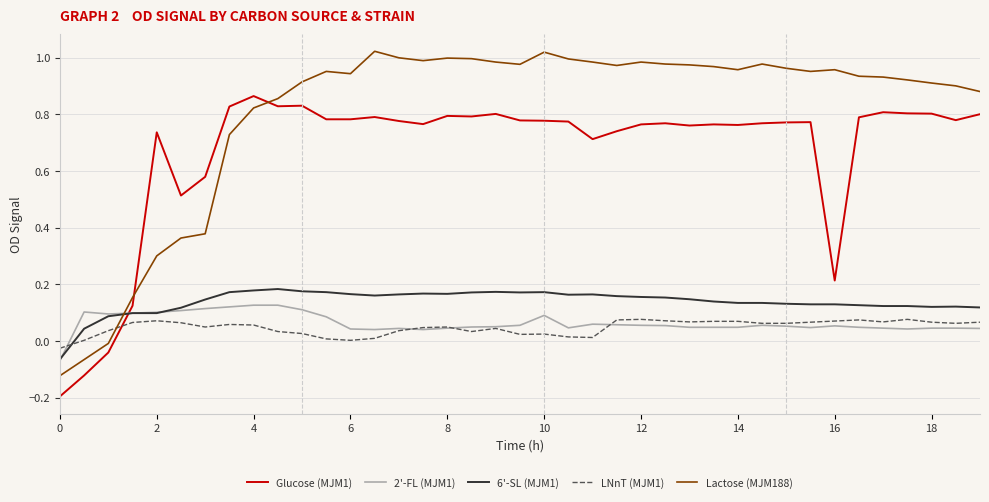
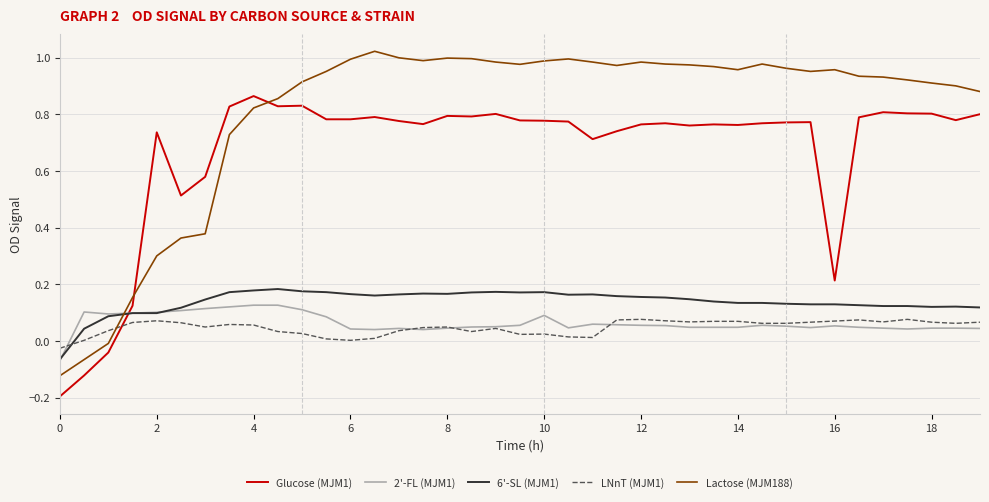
  {
    "Glucose (MJM1)": {
      "0": -0.20,
      "2": 0.74,
      "4": 0.86,
      "6": 0.78,
      "8": 0.79,
      "10": 0.78,
      "12": 0.76,
      "14": 0.76,
      "16": 0.21,
      "18": 0.80
    },
    "2'-FL (MJM1)": {
      "4": 0.13,
      "6": 0.04,
      "10": 0.09,
      "12": 0.06,
      "14": 0.05,
      "16": 0.05,
      "18": 0.05
    },
    "Lactose (MJM188)": {
      "0": -0.12,
      "2": 0.30,
      "4": 0.82,
-     "6": 0.94,
+     "6": 0.99,
      "8": 1.00,
-     "10": 1.02,
+     "10": 0.99,
      "12": 0.98,
      "14": 0.96,
      "16": 0.96,
      "18": 0.91
    }
  }
